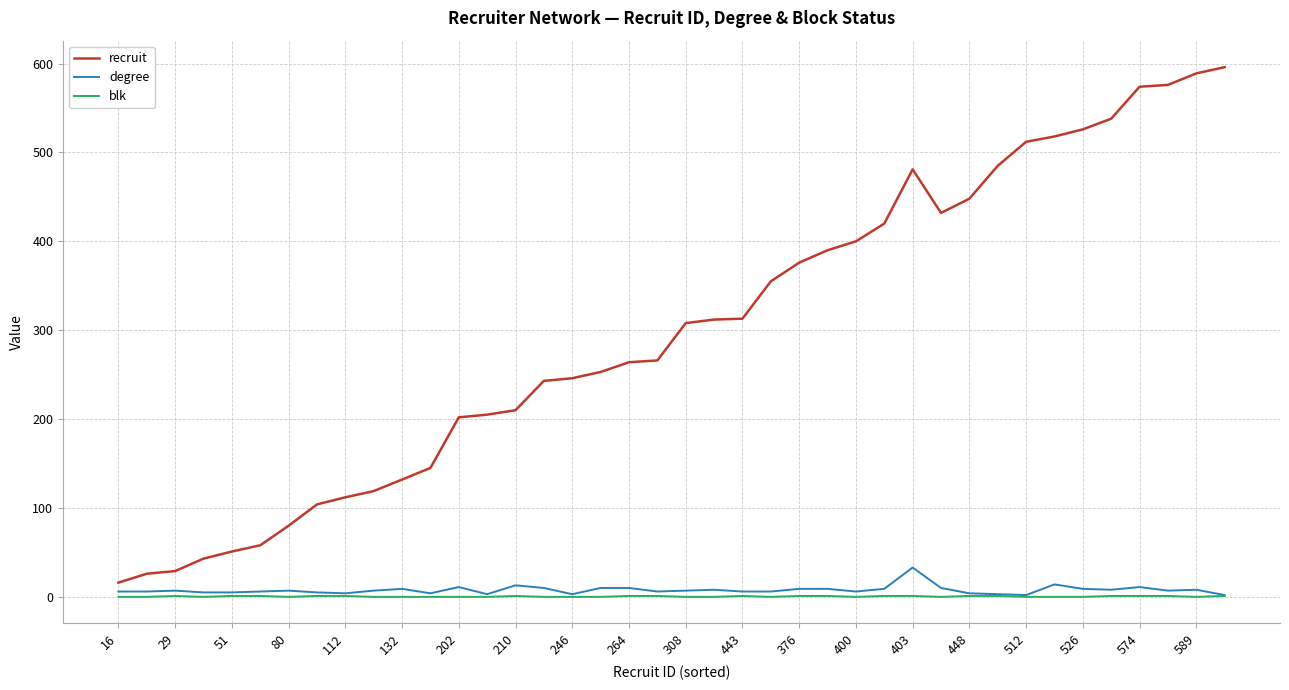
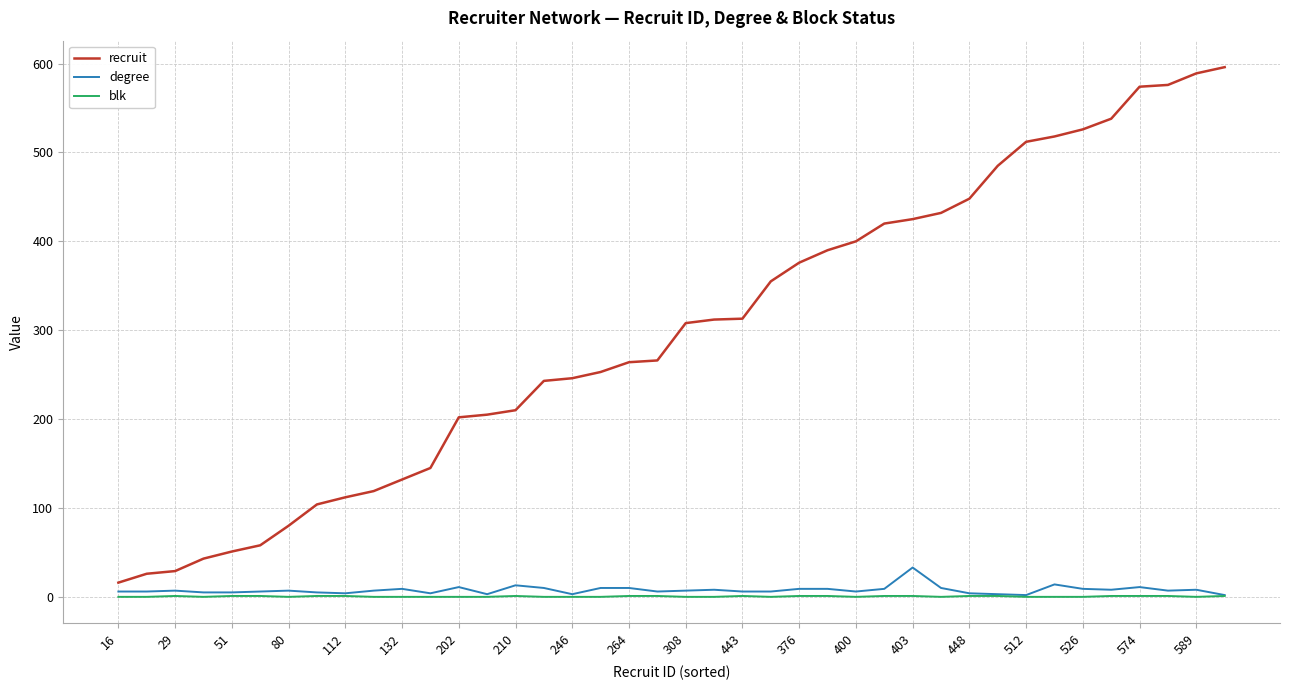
  {
    "recruit": {
      "16": 20,
      "51": 50,
      "80": 80,
      "112": 110,
      "132": 130,
      "202": 200,
      "210": 210,
      "246": 250,
      "264": 260,
      "308": 310,
      "443": 310,
      "376": 380,
      "400": 400,
-     "403": 480,
+     "403": 430,
      "448": 450,
      "512": 510,
      "526": 530,
      "574": 570,
      "589": 590
    },
    "degree": {
      "16": 10,
      "51": 10,
      "80": 10,
      "112": 0,
      "132": 10,
      "202": 10,
      "210": 10,
      "246": 0,
      "264": 10,
      "308": 10,
      "443": 10,
      "376": 10,
      "400": 10,
      "403": 30,
      "448": 0,
      "526": 10,
      "574": 10,
      "589": 10
    },
    "blk": {
      "16": 0,
      "51": 0,
      "80": 0,
      "112": 0,
      "132": 0,
      "202": 0,
      "210": 0,
      "246": 0,
      "264": 0,
      "308": 0,
      "443": 0,
      "376": 0,
      "400": 0,
      "403": 0,
      "448": 0,
      "526": 0,
      "574": 0,
      "589": 0
    }
  }
